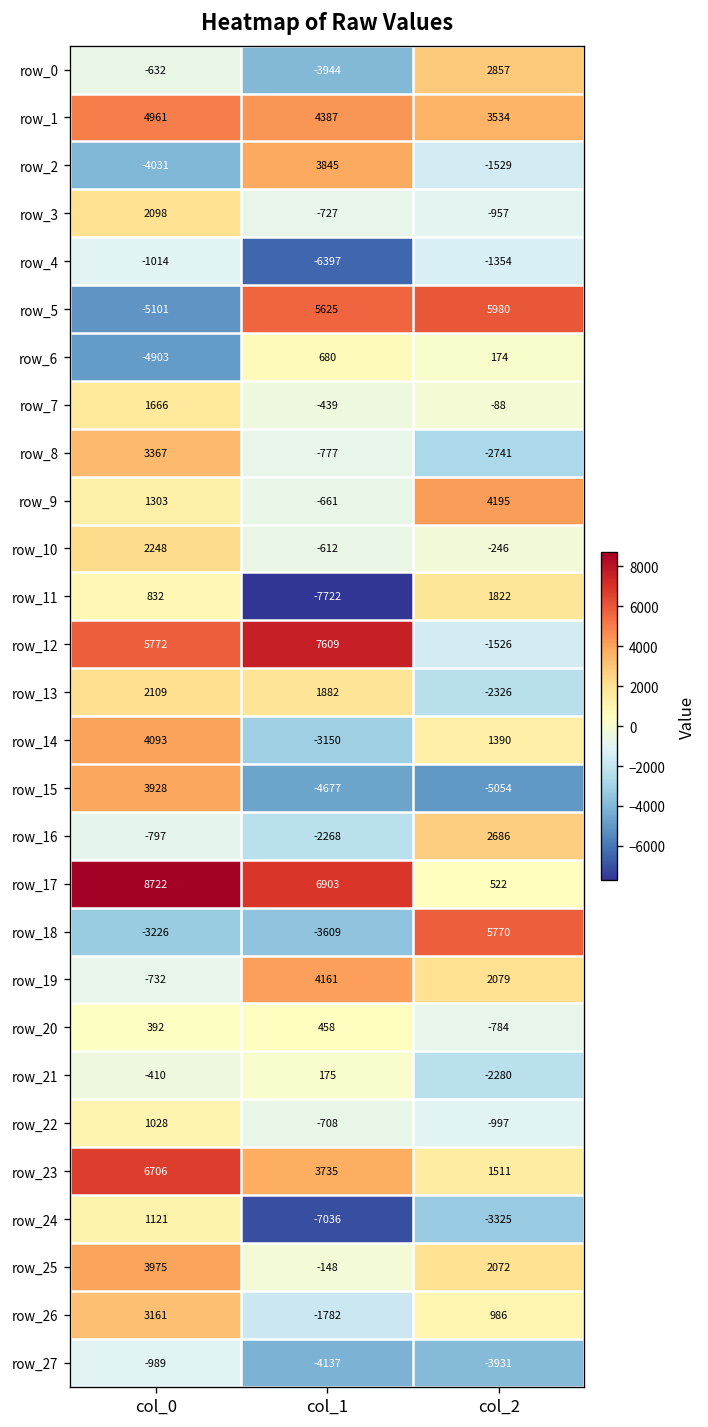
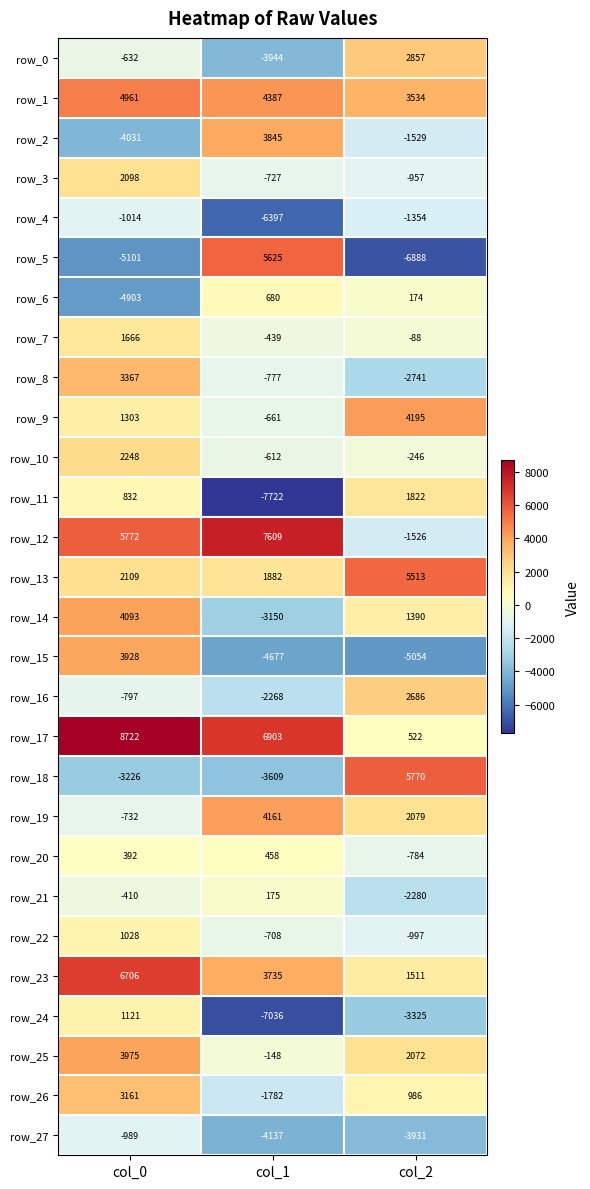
  {
    "row_0": {
      "col_0": -632,
      "col_1": -3944,
      "col_2": 2857
    },
    "row_1": {
      "col_0": 4961,
      "col_1": 4387,
      "col_2": 3534
    },
    "row_2": {
      "col_0": -4031,
      "col_1": 3845,
      "col_2": -1529
    },
    "row_3": {
      "col_0": 2098,
      "col_1": -727,
      "col_2": -957
    },
    "row_4": {
      "col_0": -1014,
      "col_1": -6397,
      "col_2": -1354
    },
    "row_5": {
      "col_0": -5101,
      "col_1": 5625,
-     "col_2": 5980
+     "col_2": -6888
    },
    "row_6": {
      "col_0": -4903,
      "col_1": 680,
      "col_2": 174
    },
    "row_7": {
      "col_0": 1666,
      "col_1": -439,
      "col_2": -88
    },
    "row_8": {
      "col_0": 3367,
      "col_1": -777,
      "col_2": -2741
    },
    "row_9": {
      "col_0": 1303,
      "col_1": -661,
      "col_2": 4195
    },
    "row_10": {
      "col_0": 2248,
      "col_1": -612,
      "col_2": -246
    },
    "row_11": {
      "col_0": 832,
      "col_1": -7722,
      "col_2": 1822
    },
    "row_12": {
      "col_0": 5772,
      "col_1": 7609,
      "col_2": -1526
    },
    "row_13": {
      "col_0": 2109,
      "col_1": 1882,
-     "col_2": -2326
+     "col_2": 5513
    },
    "row_14": {
      "col_0": 4093,
      "col_1": -3150,
      "col_2": 1390
    },
    "row_15": {
      "col_0": 3928,
      "col_1": -4677,
      "col_2": -5054
    },
    "row_16": {
      "col_0": -797,
      "col_1": -2268,
      "col_2": 2686
    },
    "row_17": {
      "col_0": 8722,
      "col_1": 6903,
      "col_2": 522
    },
    "row_18": {
      "col_0": -3226,
      "col_1": -3609,
      "col_2": 5770
    },
    "row_19": {
      "col_0": -732,
      "col_1": 4161,
      "col_2": 2079
    },
    "row_20": {
      "col_0": 392,
      "col_1": 458,
      "col_2": -784
    },
    "row_21": {
      "col_0": -410,
      "col_1": 175,
      "col_2": -2280
    },
    "row_22": {
      "col_0": 1028,
      "col_1": -708,
      "col_2": -997
    },
    "row_23": {
      "col_0": 6706,
      "col_1": 3735,
      "col_2": 1511
    },
    "row_24": {
      "col_0": 1121,
      "col_1": -7036,
      "col_2": -3325
    },
    "row_25": {
      "col_0": 3975,
      "col_1": -148,
      "col_2": 2072
    },
    "row_26": {
      "col_0": 3161,
      "col_1": -1782,
      "col_2": 986
    },
    "row_27": {
      "col_0": -989,
      "col_1": -4137,
      "col_2": -3931
    }
  }
